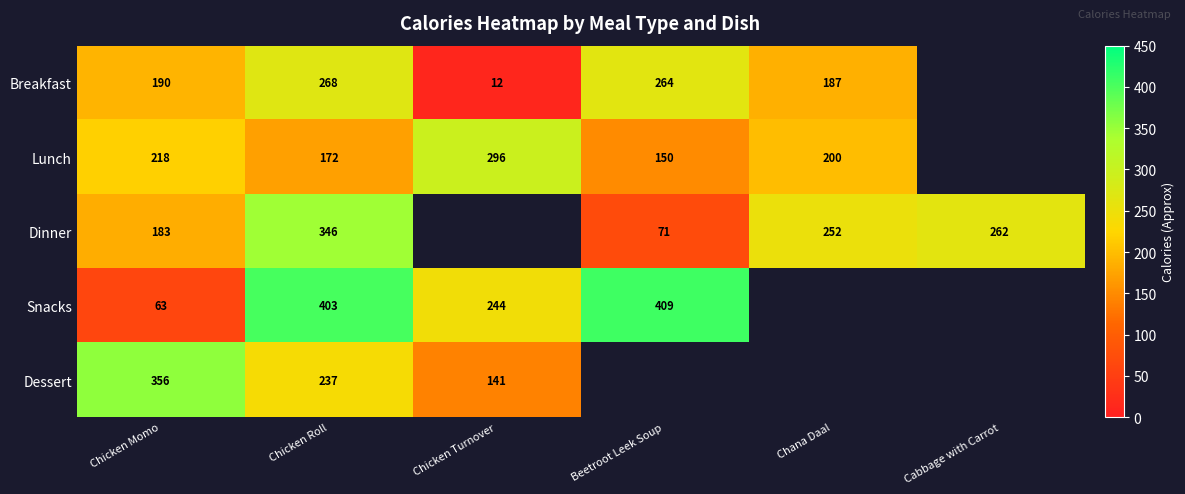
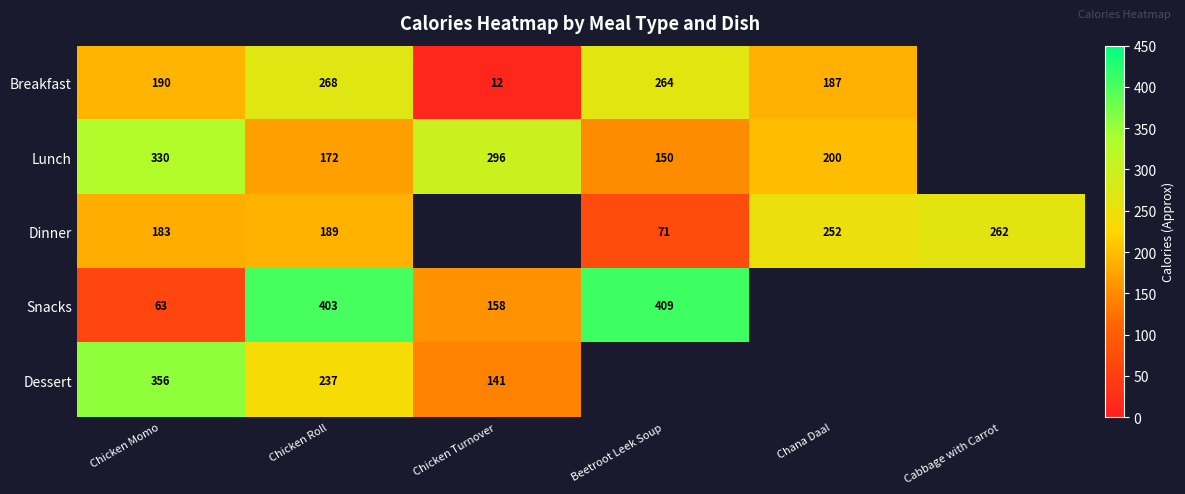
  {
    "Breakfast": {
      "Chicken Momo": 190,
      "Chicken Roll": 268,
      "Chicken Turnover": 12,
      "Beetroot Leek Soup": 264,
      "Chana Daal": 187
    },
    "Lunch": {
-     "Chicken Momo": 218,
+     "Chicken Momo": 330,
      "Chicken Roll": 172,
      "Chicken Turnover": 296,
      "Beetroot Leek Soup": 150,
      "Chana Daal": 200
    },
    "Dinner": {
      "Chicken Momo": 183,
-     "Chicken Roll": 346,
+     "Chicken Roll": 189,
      "Beetroot Leek Soup": 71,
      "Chana Daal": 252,
      "Cabbage with Carrot": 262
    },
    "Snacks": {
      "Chicken Momo": 63,
      "Chicken Roll": 403,
-     "Chicken Turnover": 244,
+     "Chicken Turnover": 158,
      "Beetroot Leek Soup": 409
    },
    "Dessert": {
      "Chicken Momo": 356,
      "Chicken Roll": 237,
      "Chicken Turnover": 141
    }
  }
